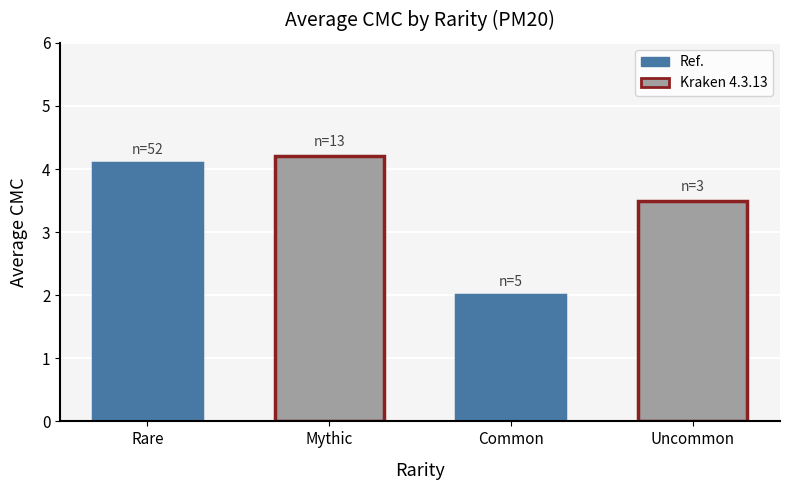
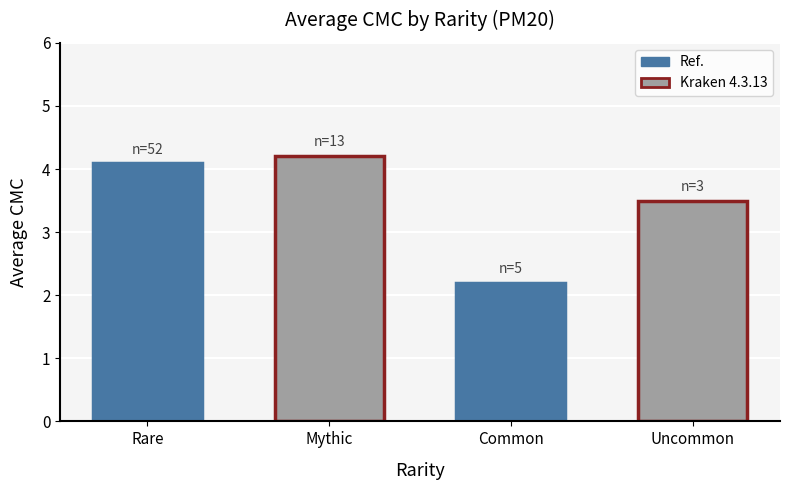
  {
-   "Common": 2.0
+   "Common": 2.2
  }
